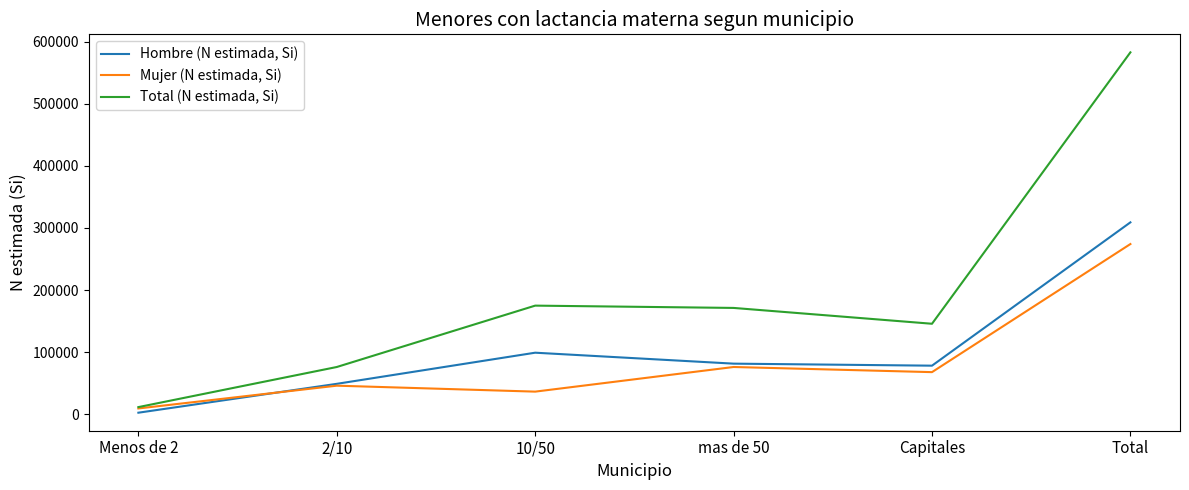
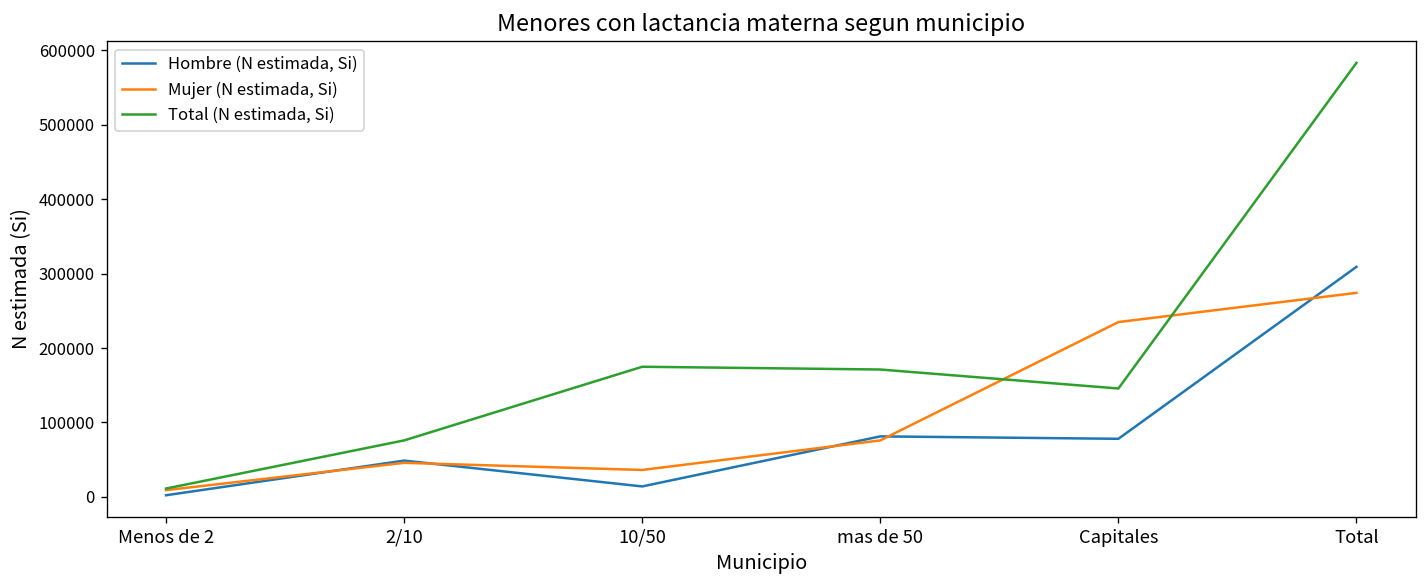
  {
    "Hombre (N estimada, Si)": {
      "Menos de 2": 0,
-     "10/50": 100000,
+     "10/50": 10000,
      "mas de 50": 80000,
      "Capitales": 80000,
      "Total": 310000
    },
    "Mujer (N estimada, Si)": {
      "10/50": 40000,
      "mas de 50": 80000,
-     "Capitales": 70000,
+     "Capitales": 230000,
      "Total": 270000
    },
    "Total (N estimada, Si)": {
      "2/10": 80000,
      "10/50": 170000,
      "mas de 50": 170000,
      "Capitales": 150000,
      "Total": 580000
    }
  }
